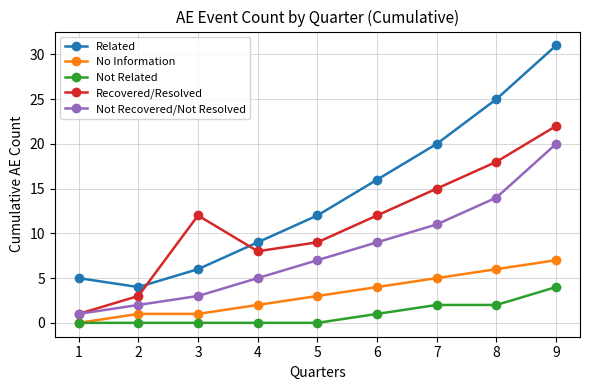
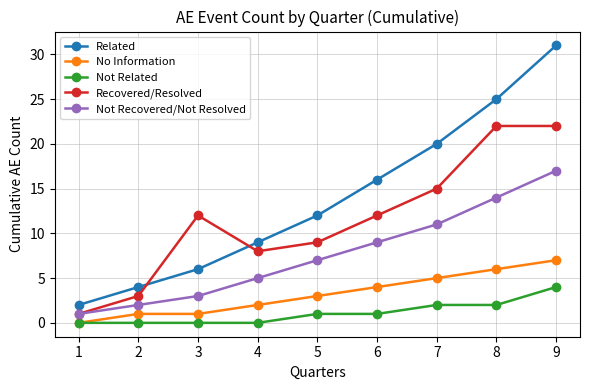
  {
    "Related": {
-     "1": 5,
+     "1": 2,
      "2": 4,
      "3": 6,
      "4": 9,
      "5": 12,
      "6": 16,
      "7": 20,
      "8": 25,
      "9": 31
    },
    "No Information": {
      "2": 1,
      "3": 1,
      "4": 2,
      "5": 3,
      "6": 4,
      "7": 5,
      "8": 6,
      "9": 7
    },
    "Not Related": {
      "2": 0,
      "3": 0,
      "4": 0,
-     "5": 0,
+     "5": 1,
      "6": 1,
      "7": 2,
      "8": 2,
      "9": 4
    },
    "Recovered/Resolved": {
      "2": 3,
      "3": 12,
      "4": 8,
      "5": 9,
      "6": 12,
      "7": 15,
-     "8": 18,
+     "8": 22,
      "9": 22
    },
    "Not Recovered/Not Resolved": {
      "2": 2,
      "3": 3,
      "4": 5,
      "5": 7,
      "6": 9,
      "7": 11,
      "8": 14,
-     "9": 20
+     "9": 17
    }
  }
